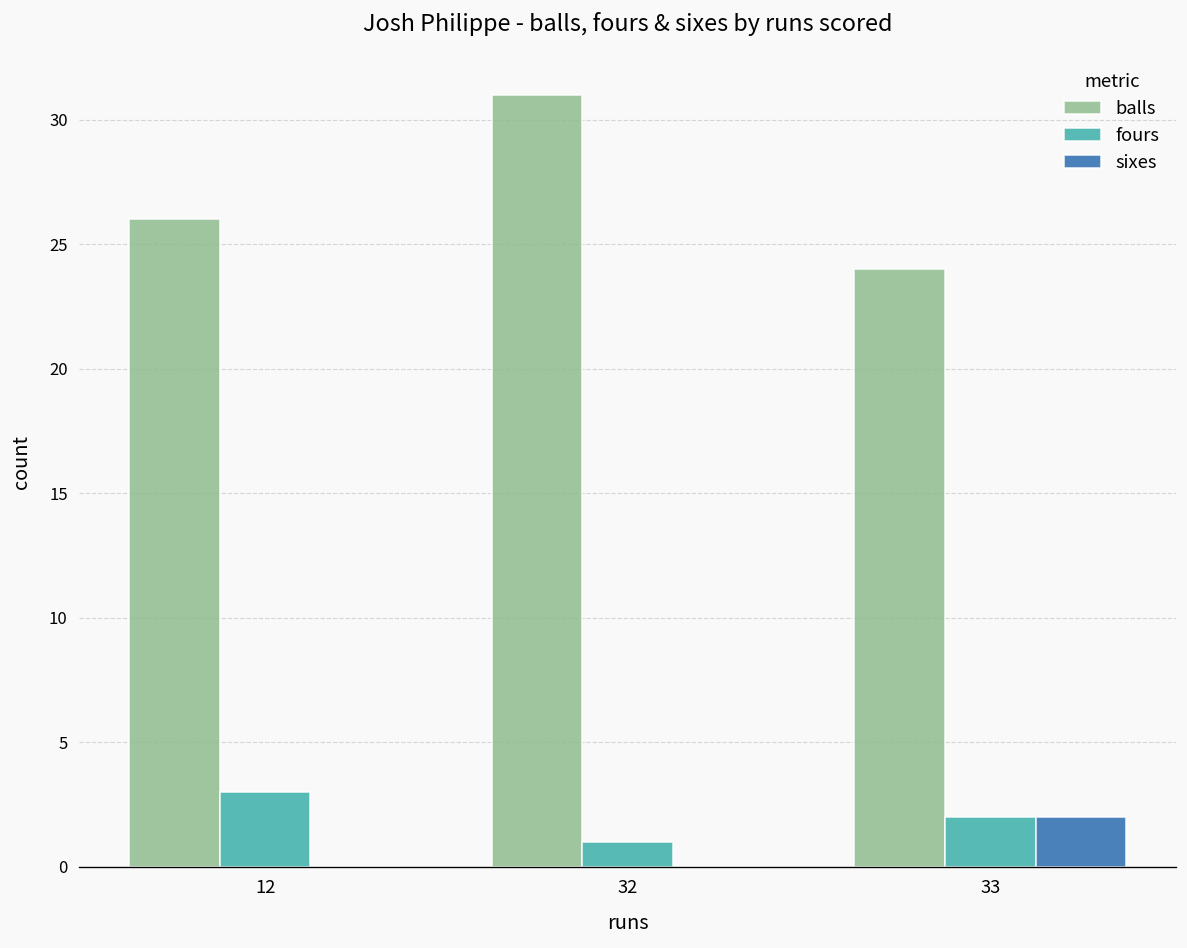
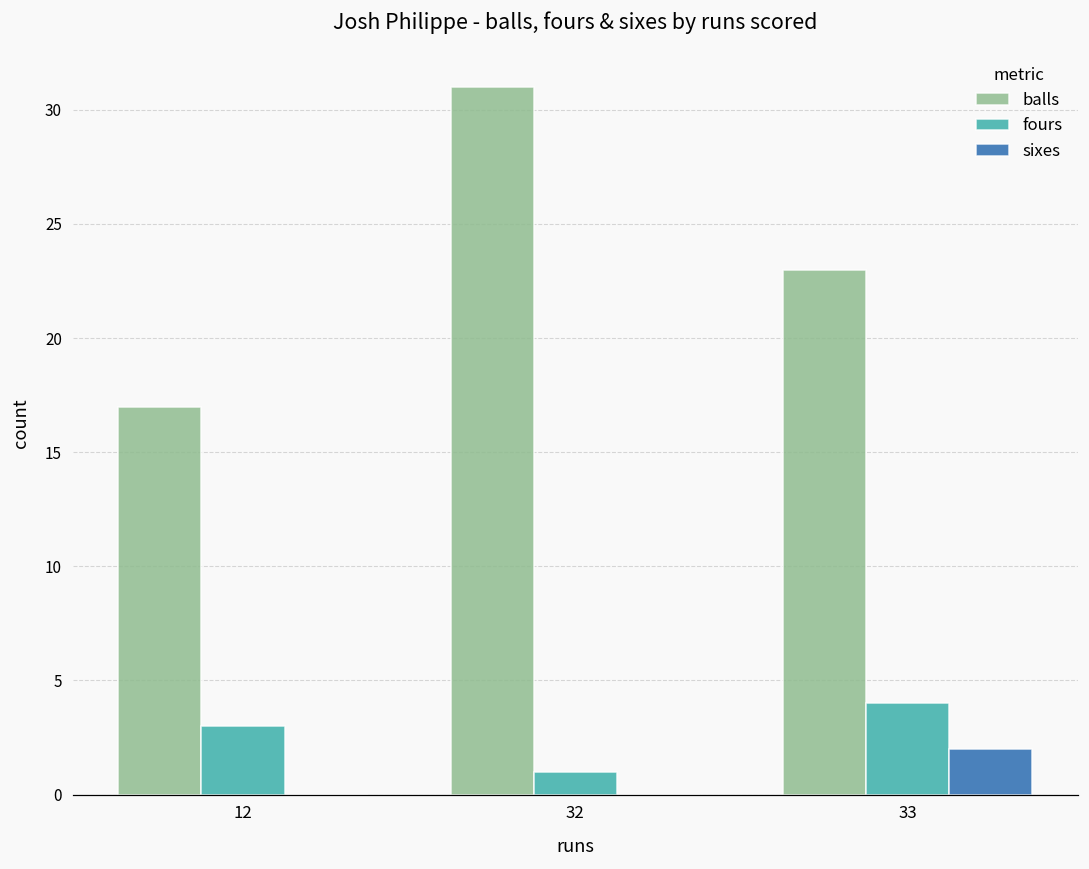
  {
    "balls": {
-     "12": 26,
+     "12": 17,
      "32": 31,
-     "33": 24
+     "33": 23
    },
    "fours": {
      "12": 3,
      "32": 1,
-     "33": 2
+     "33": 4
    },
    "sixes": {
      "12": 0,
      "32": 0,
      "33": 2
    }
  }
